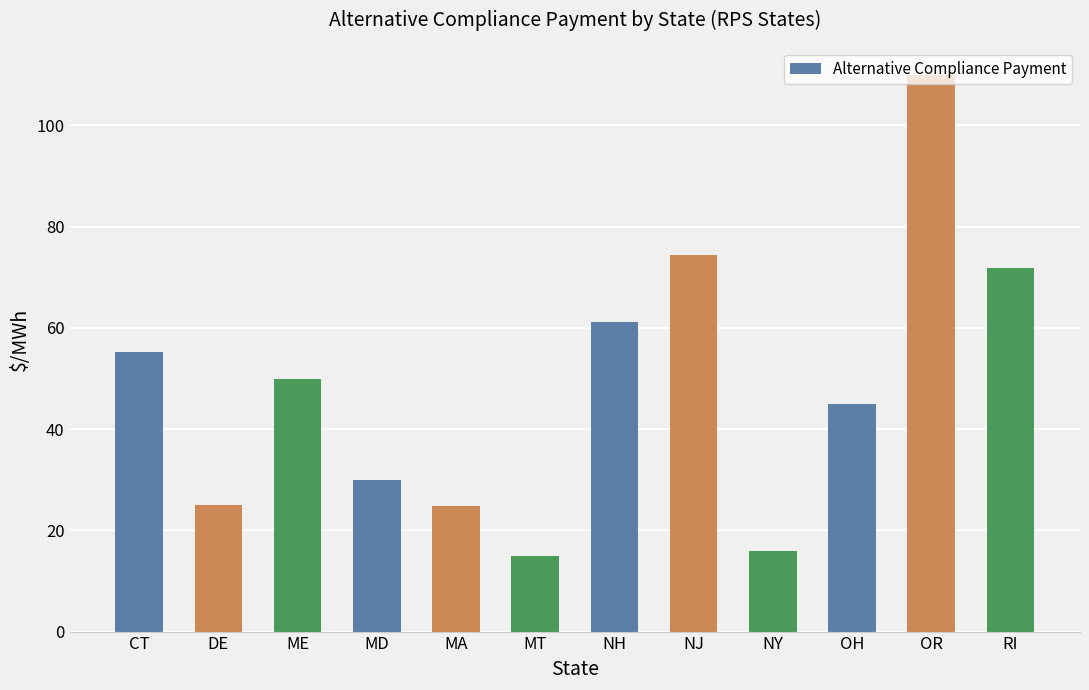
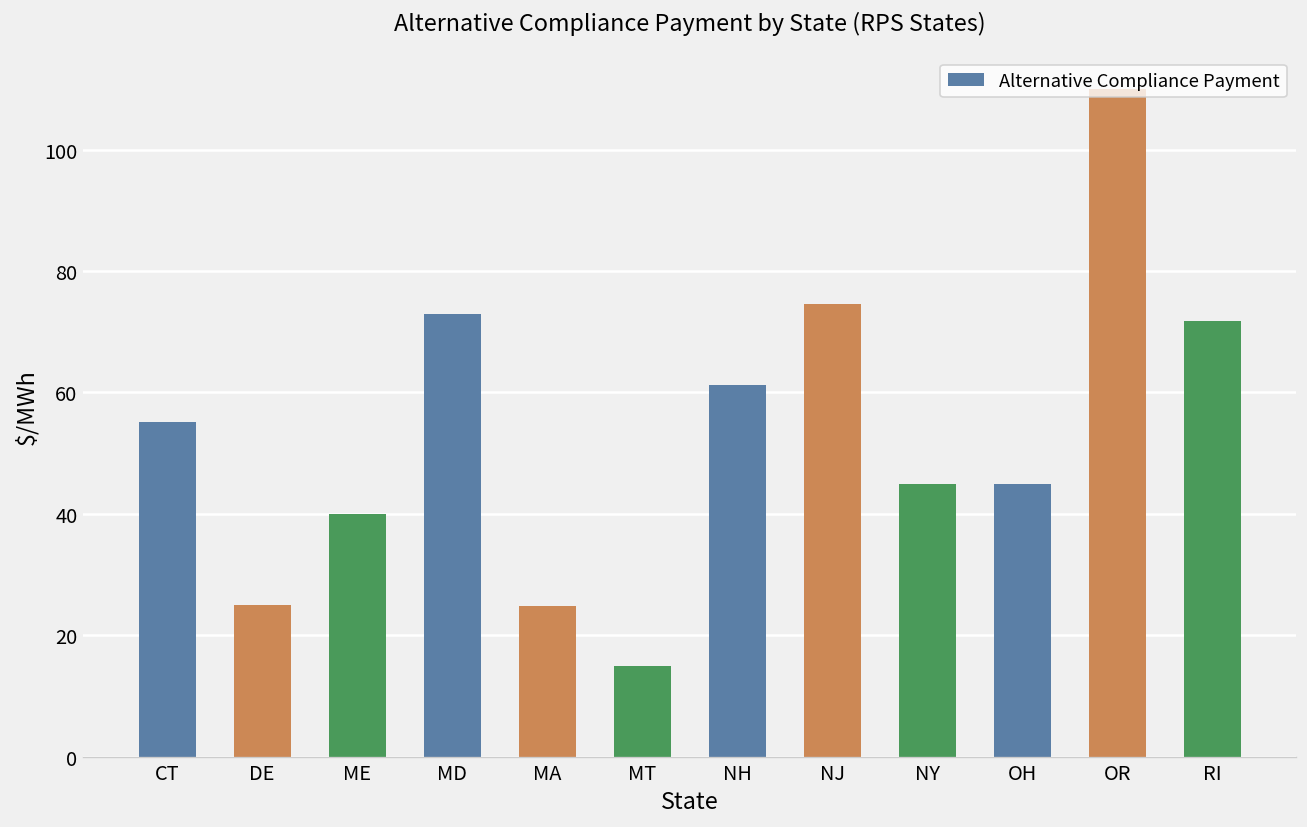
  {
    "CT": 55,
    "DE": 25,
-   "ME": 50,
-   "MD": 30,
+   "ME": 40,
+   "MD": 73,
    "MA": 25,
    "MT": 15,
    "NH": 61,
    "NJ": 75,
-   "NY": 16,
+   "NY": 45,
    "OH": 45,
    "RI": 72
  }
